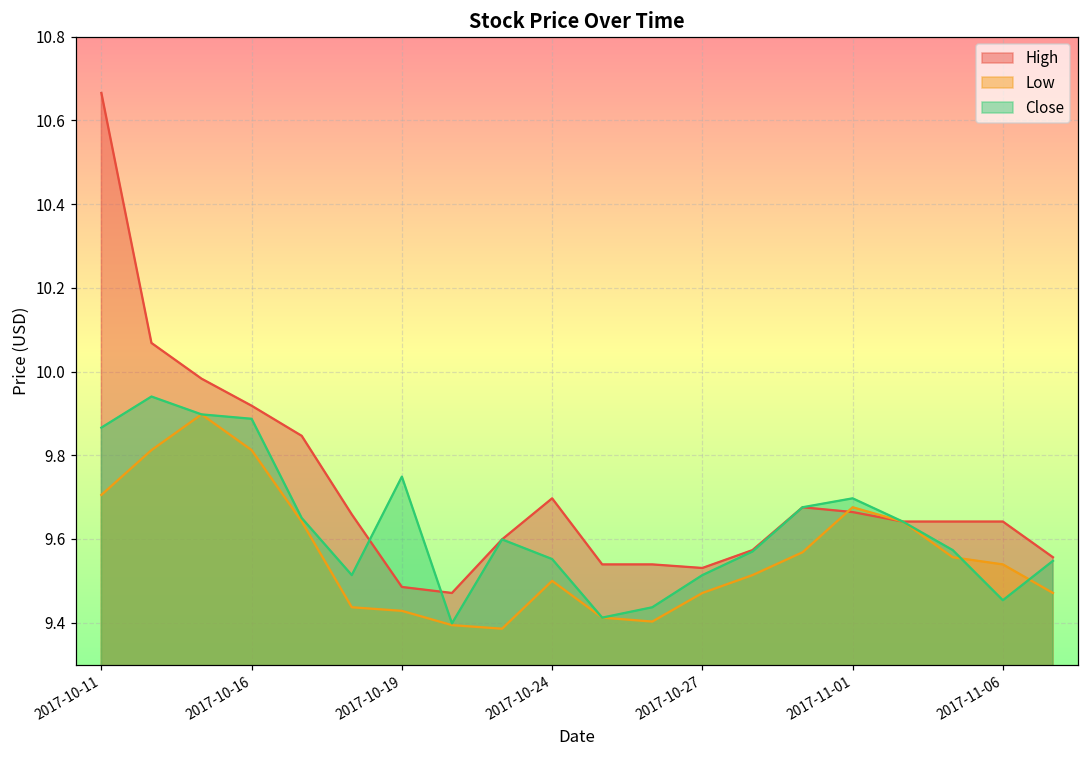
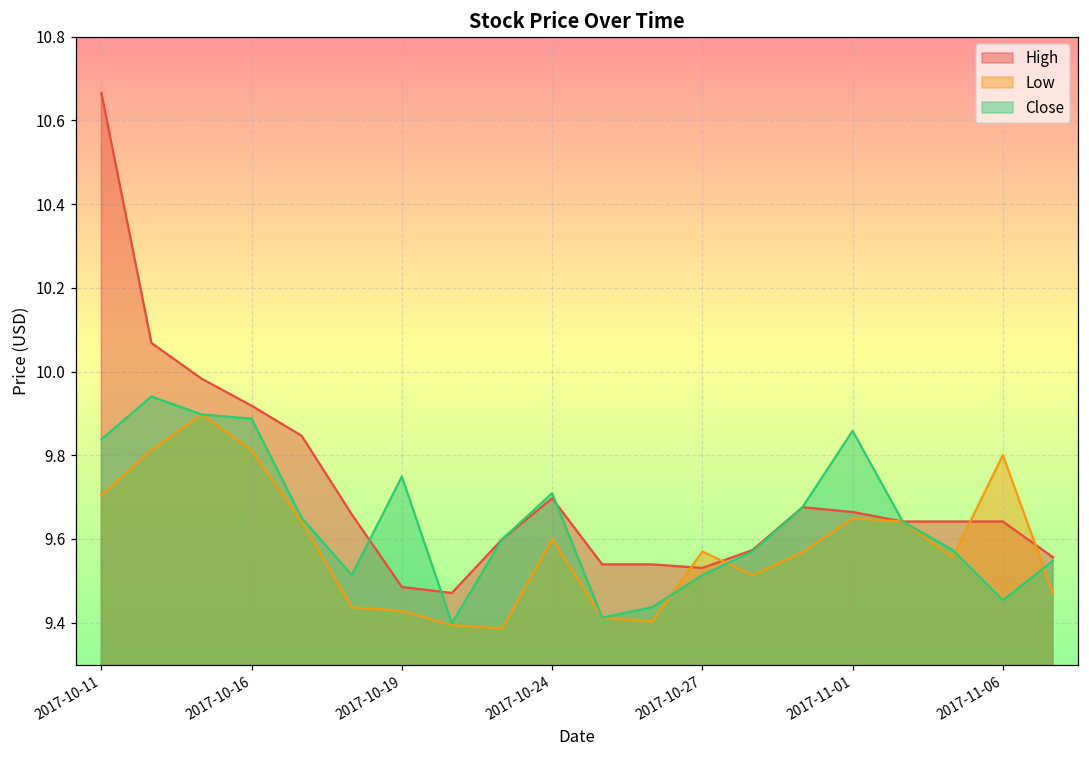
  {
    "High": {
      "2017-10-11": 10.67,
      "2017-10-16": 9.92,
      "2017-10-19": 9.49,
      "2017-10-24": 9.70,
      "2017-10-27": 9.53,
      "2017-11-01": 9.66,
      "2017-11-06": 9.64
    },
    "Low": {
      "2017-10-11": 9.71,
      "2017-10-16": 9.81,
      "2017-10-19": 9.43,
-     "2017-10-24": 9.5,
-     "2017-10-27": 9.47,
-     "2017-11-01": 9.68,
-     "2017-11-06": 9.54
+     "2017-10-24": 9.6,
+     "2017-10-27": 9.57,
+     "2017-11-01": 9.65,
+     "2017-11-06": 9.80
    },
    "Close": {
-     "2017-10-11": 9.87,
+     "2017-10-11": 9.84,
      "2017-10-16": 9.89,
      "2017-10-19": 9.75,
-     "2017-10-24": 9.55,
+     "2017-10-24": 9.71,
      "2017-10-27": 9.51,
-     "2017-11-01": 9.70,
+     "2017-11-01": 9.86,
      "2017-11-06": 9.45
    }
  }
